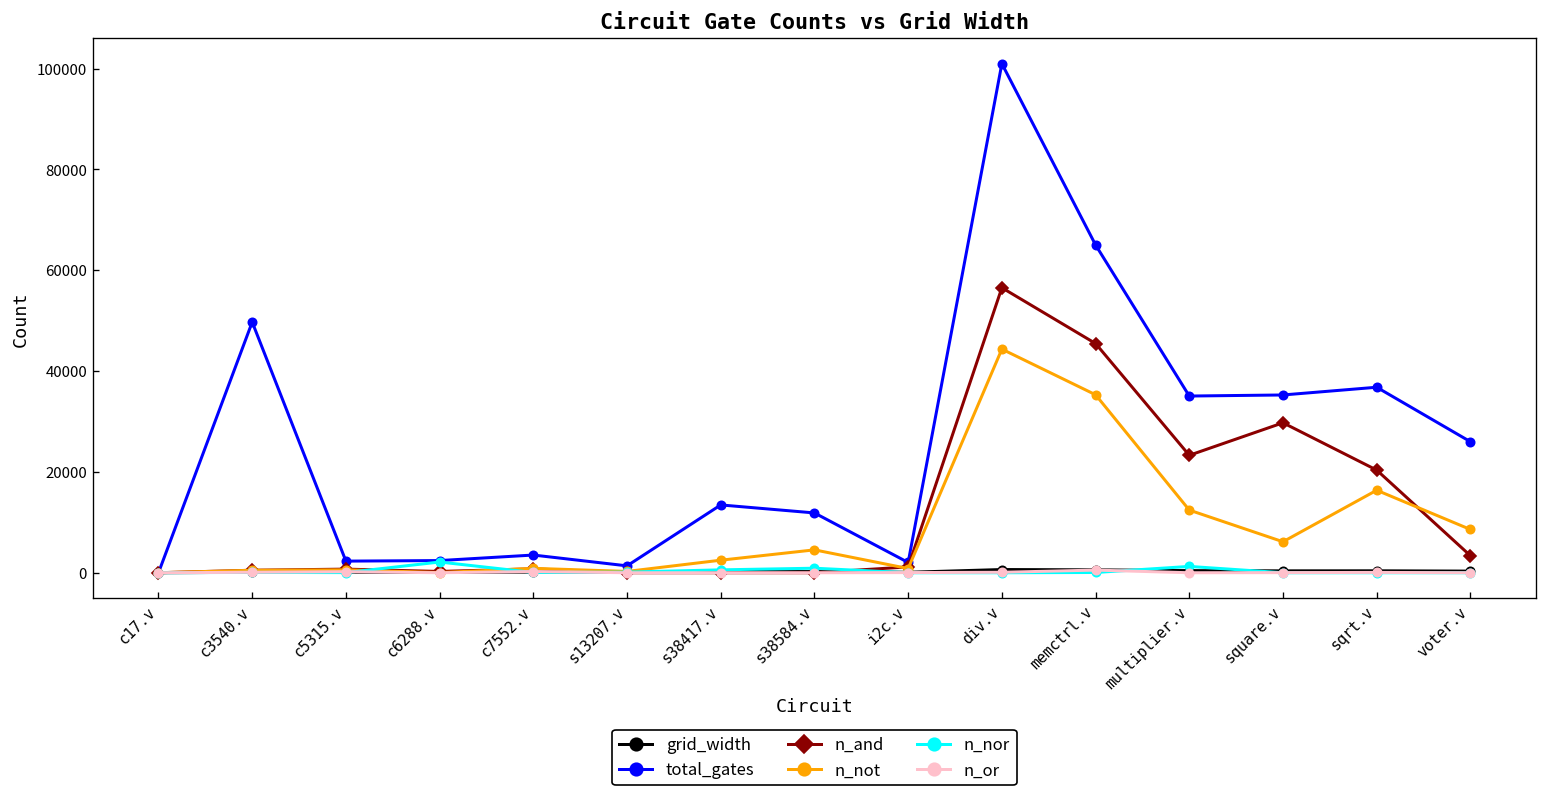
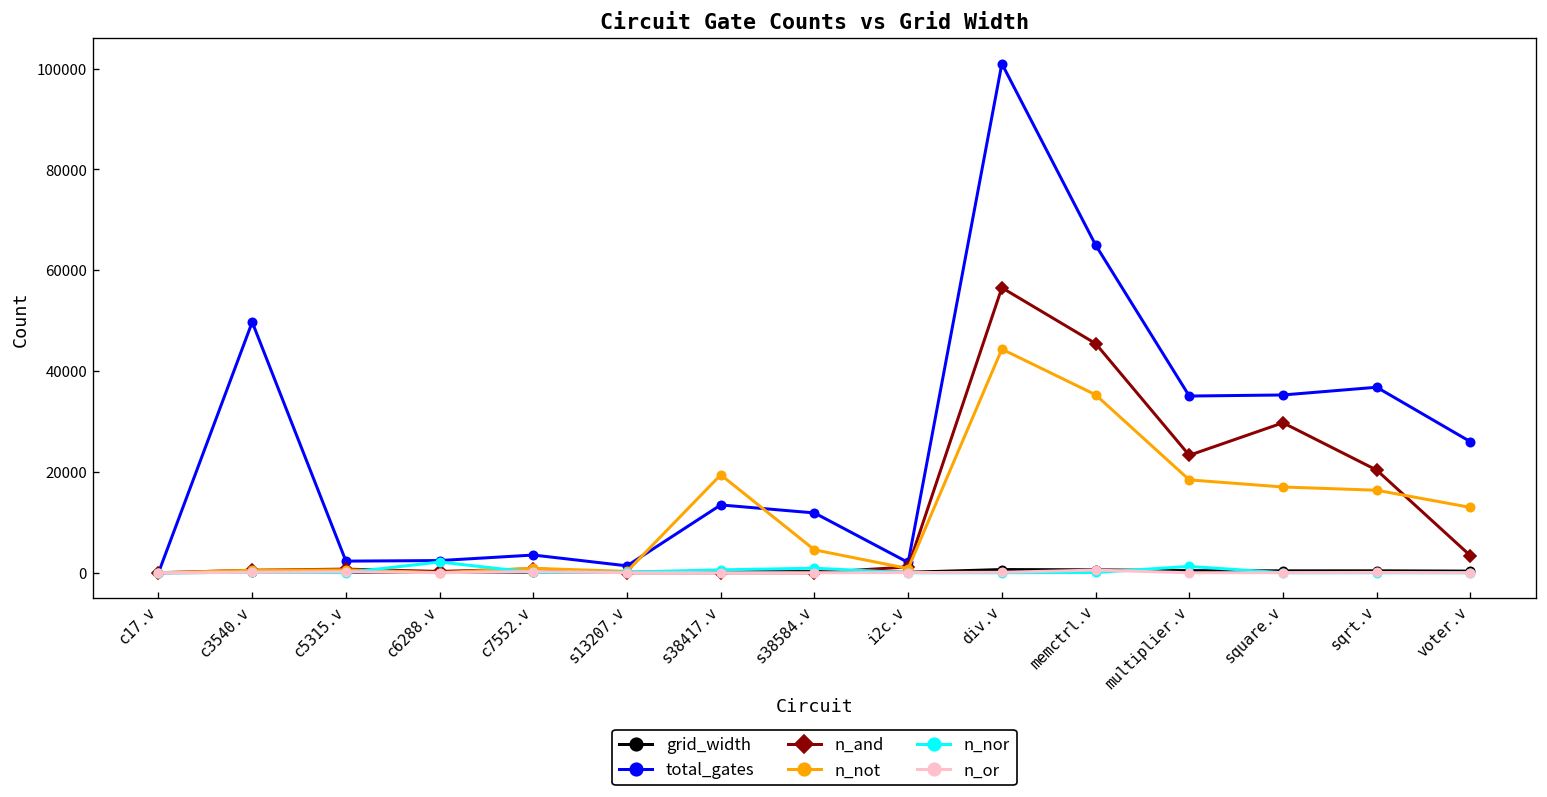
  {
    "total_gates": {
      "c3540.v": 50000,
      "c5315.v": 2000,
      "c7552.v": 4000,
      "s13207.v": 1000,
      "s38417.v": 13000,
      "s38584.v": 12000,
      "i2c.v": 2000,
      "div.v": 101000,
      "memctrl.v": 65000,
      "multiplier.v": 35000,
      "square.v": 35000,
      "sqrt.v": 37000,
      "voter.v": 26000
    },
    "n_and": {
      "div.v": 57000,
      "memctrl.v": 45000,
      "multiplier.v": 23000,
      "square.v": 30000,
      "sqrt.v": 20000,
      "voter.v": 3000
    },
    "n_not": {
-     "s38417.v": 2000,
+     "s38417.v": 19000,
      "s38584.v": 5000,
      "div.v": 44000,
      "memctrl.v": 35000,
-     "multiplier.v": 12000,
-     "square.v": 6000,
+     "multiplier.v": 18000,
+     "square.v": 17000,
      "sqrt.v": 16000,
-     "voter.v": 9000
+     "voter.v": 13000
    },
    "n_nor": {
      "s38584.v": 1000,
      "multiplier.v": 1000
    }
  }
